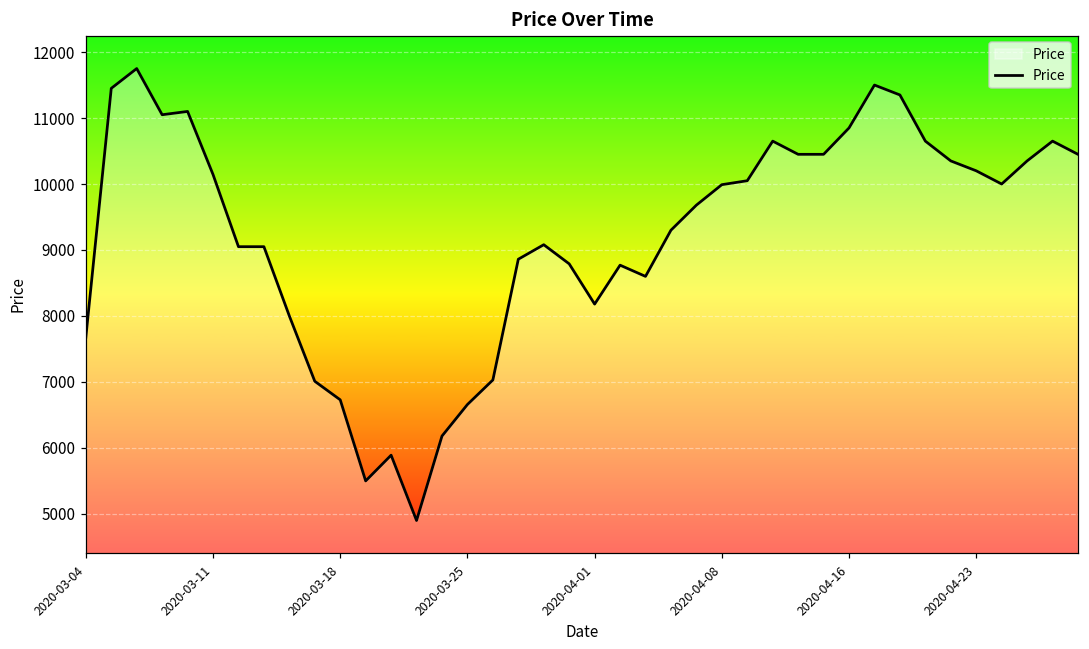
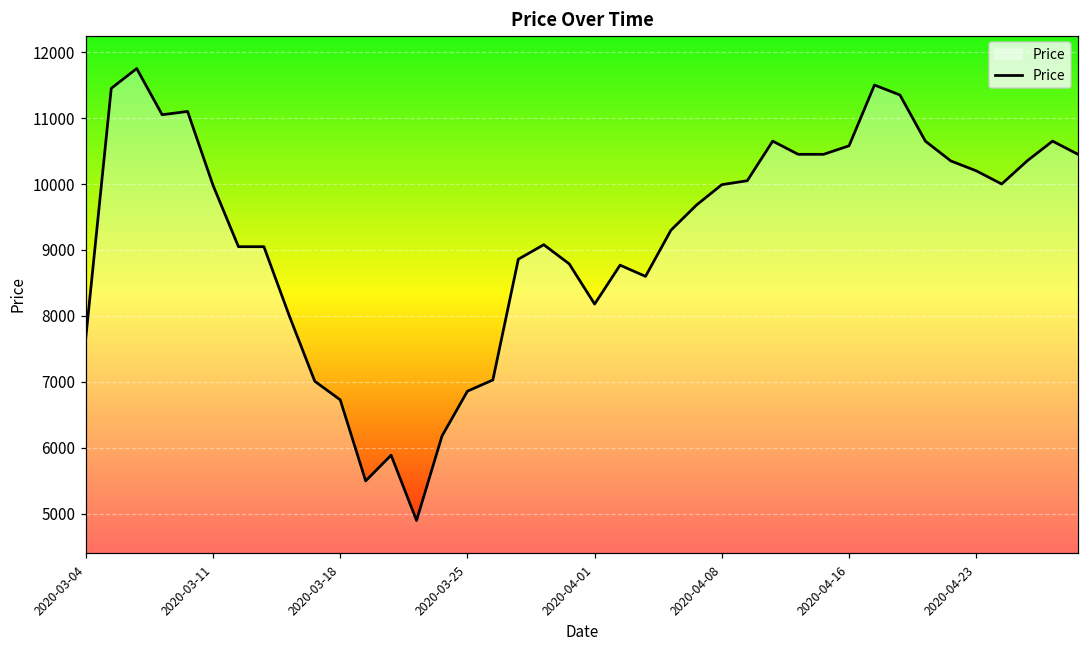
  {
    "2020-03-04": 7700,
-   "2020-03-11": 10100,
+   "2020-03-11": 10000,
    "2020-03-18": 6700,
-   "2020-03-25": 6700,
+   "2020-03-25": 6900,
    "2020-04-01": 8200,
    "2020-04-08": 10000,
-   "2020-04-16": 10900,
+   "2020-04-16": 10600,
    "2020-04-23": 10200
  }
